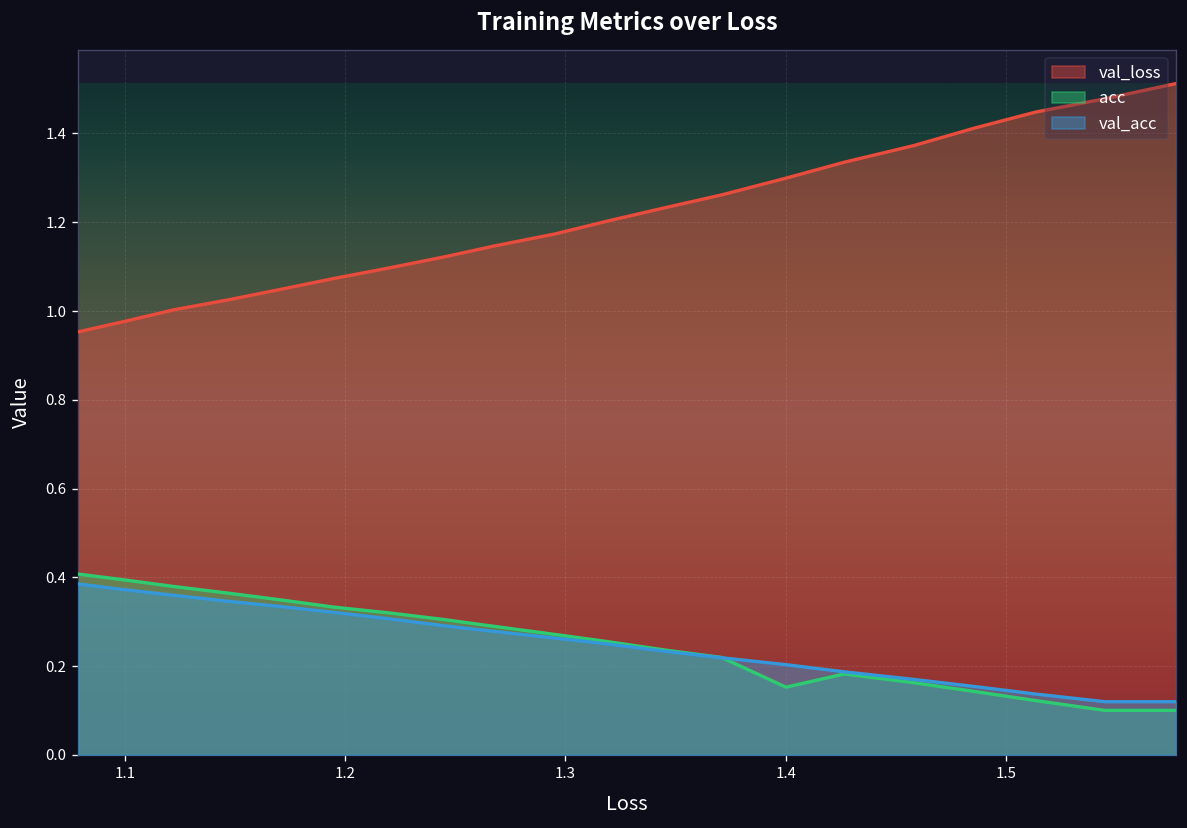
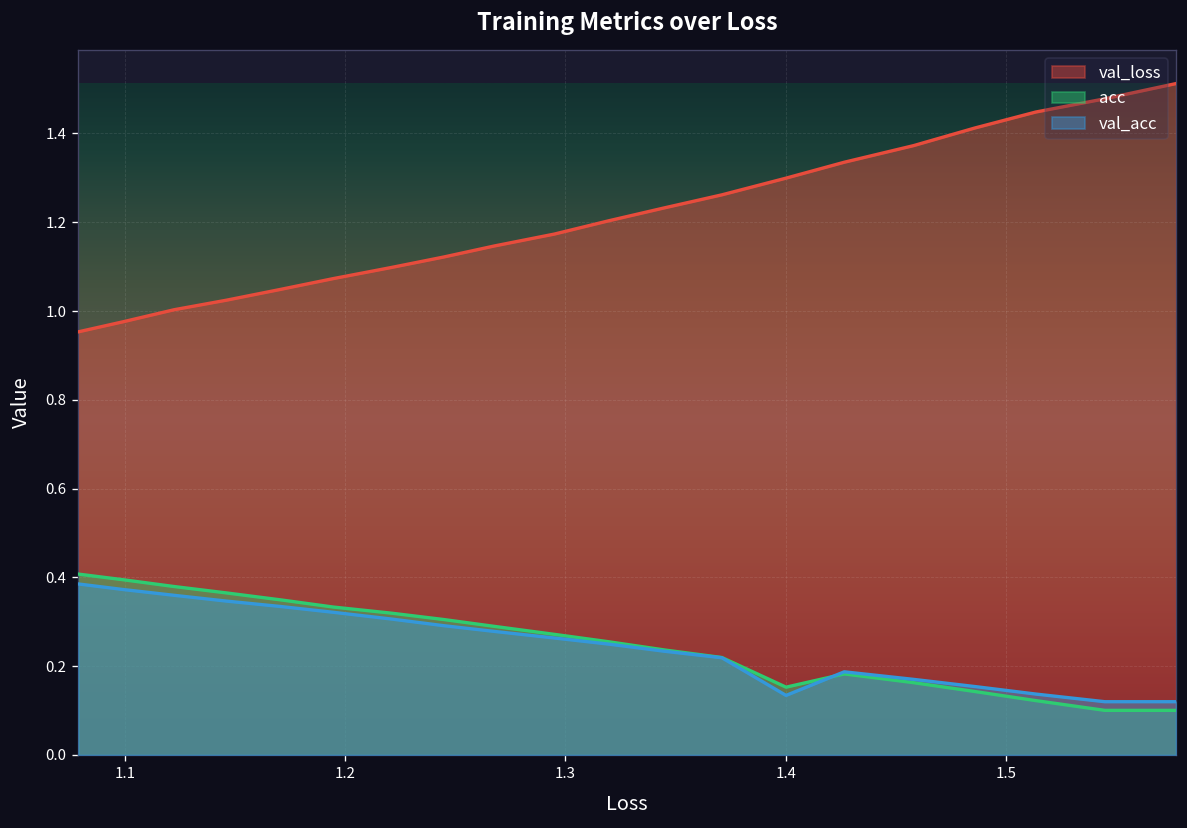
  {
    "val_loss": {
      "1.4": 1.30
    },
    "acc": {
      "1.4": 0.15
    },
    "val_acc": {
-     "1.4": 0.20
+     "1.4": 0.13
    }
  }
